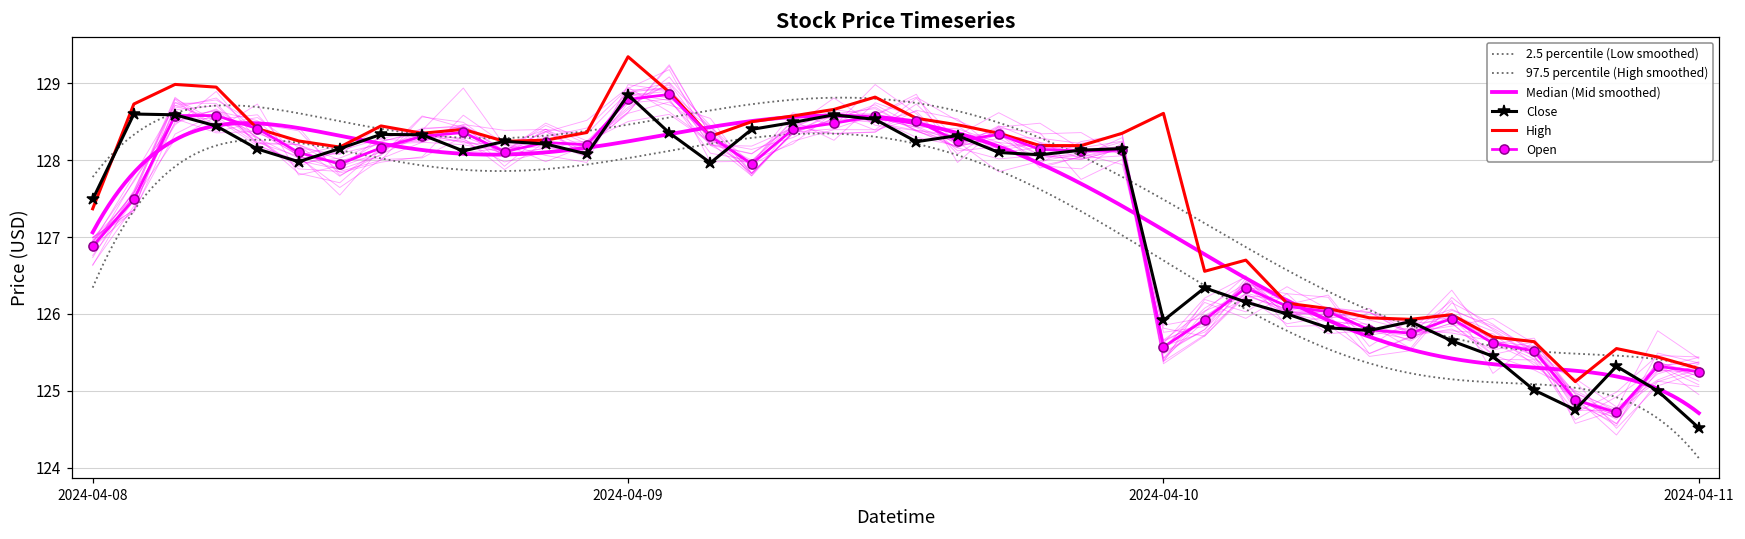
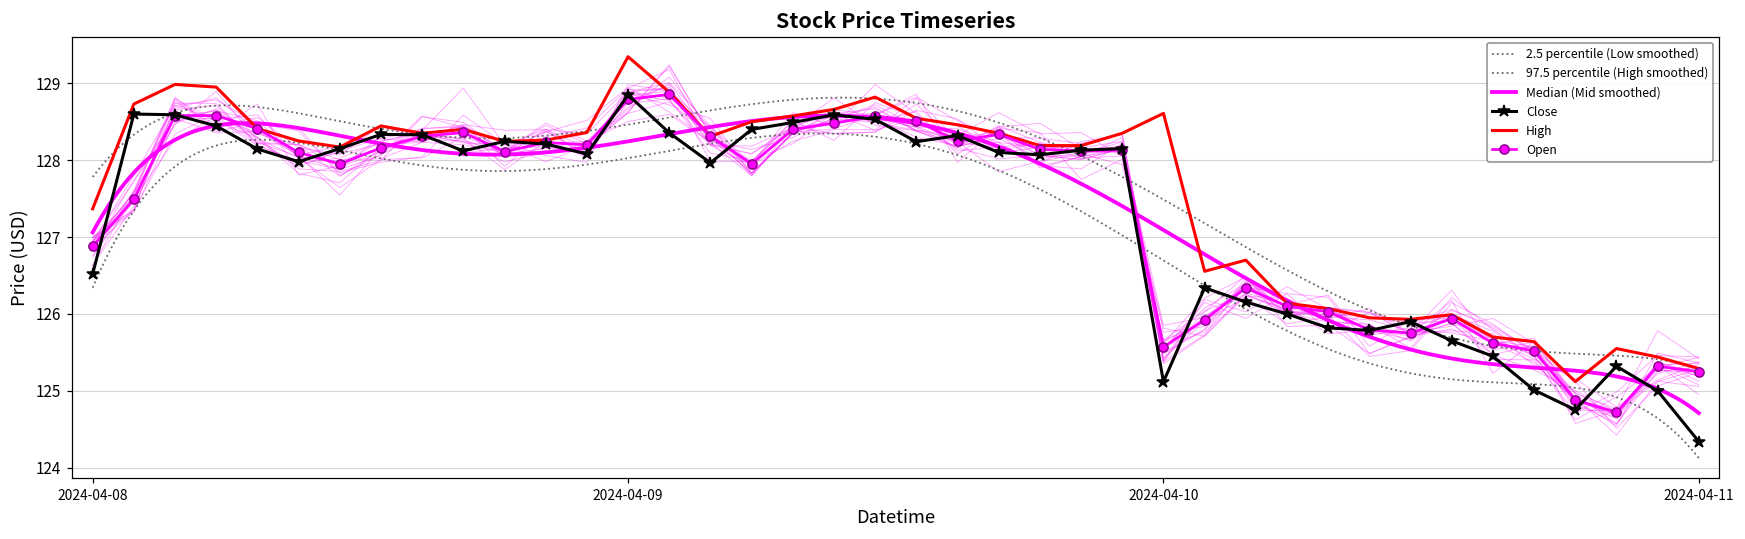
  {
    "Close": {
-     "2024-04-08": 127.5,
-     "2024-04-10": 125.9,
-     "2024-04-11": 124.5
+     "2024-04-08": 126.5,
+     "2024-04-10": 125.1,
+     "2024-04-11": 124.3
    },
    "High": {
      "2024-04-08": 127.4,
      "2024-04-09": 129.3,
      "2024-04-10": 128.6
    }
  }
